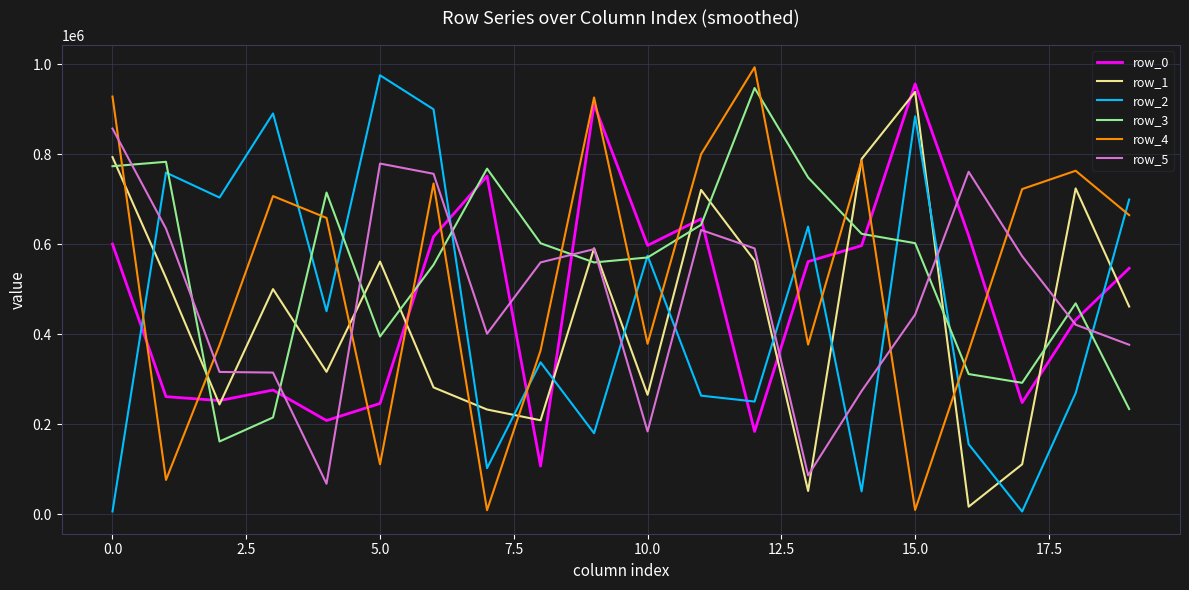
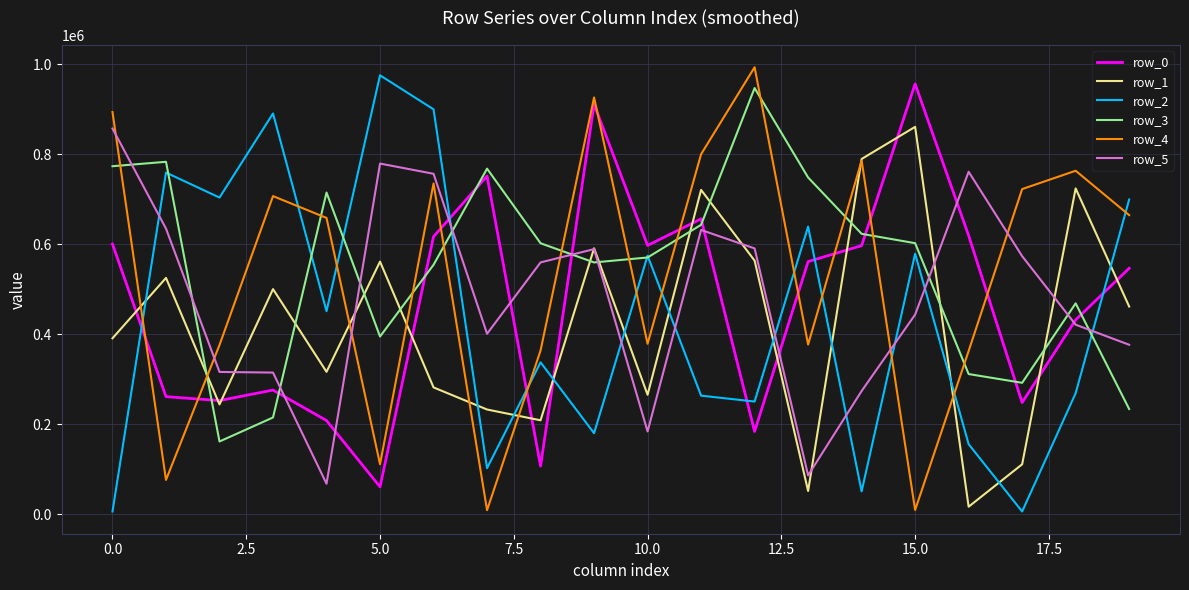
  {
    "row_0": {
      "0.0": 600000,
-     "5.0": 250000,
+     "5.0": 60000,
      "10.0": 600000,
      "15.0": 960000
    },
    "row_1": {
-     "0.0": 790000,
+     "0.0": 390000,
      "5.0": 560000,
      "10.0": 270000,
-     "15.0": 940000
+     "15.0": 860000
    },
    "row_2": {
      "0.0": 10000,
      "5.0": 980000,
-     "15.0": 880000
+     "15.0": 580000
    },
    "row_3": {
      "0.0": 770000,
      "5.0": 390000,
      "15.0": 600000
    },
    "row_4": {
-     "0.0": 930000,
+     "0.0": 890000,
      "5.0": 110000,
      "10.0": 380000,
      "15.0": 10000
    },
    "row_5": {
      "0.0": 860000,
      "5.0": 780000,
      "10.0": 180000,
      "15.0": 440000
    }
  }
